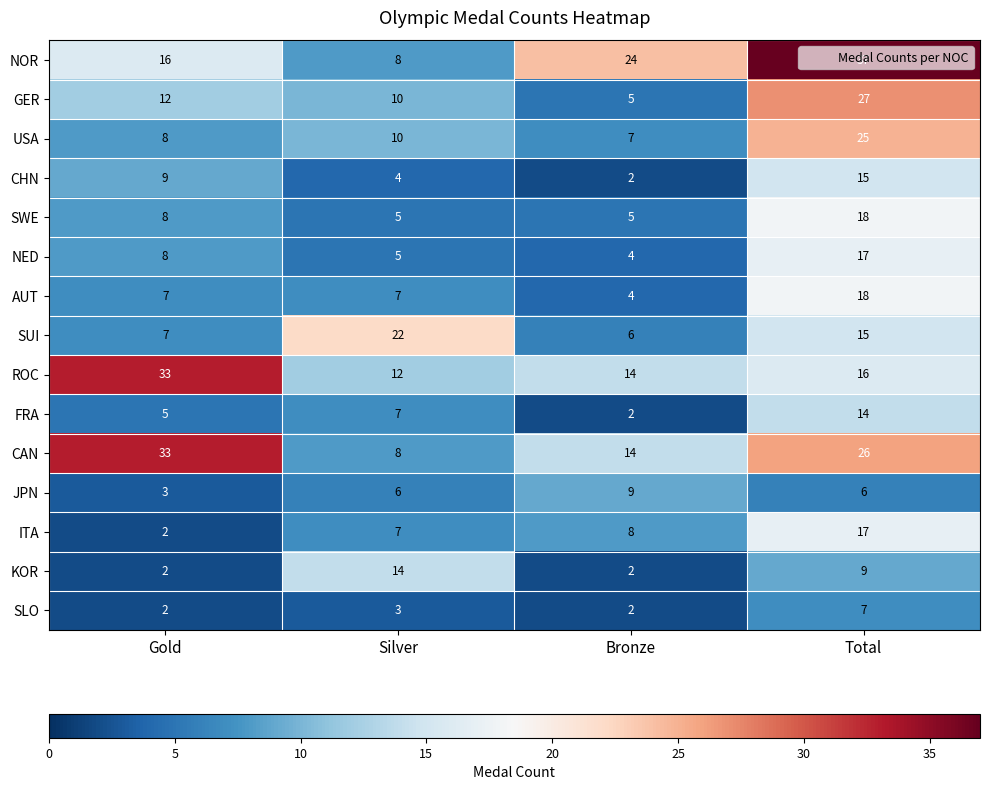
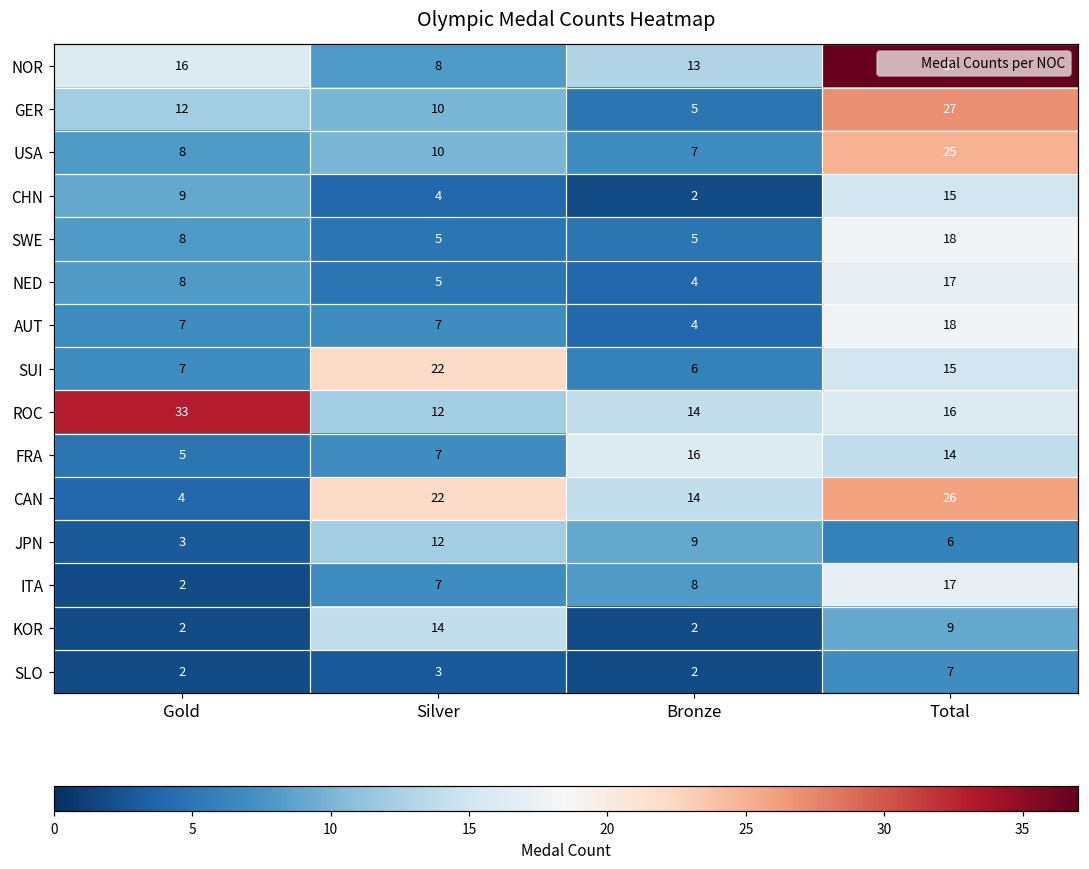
  {
    "NOR": {
      "Gold": 16,
      "Silver": 8,
-     "Bronze": 24
+     "Bronze": 13
    },
    "GER": {
      "Gold": 12,
      "Silver": 10,
      "Bronze": 5,
      "Total": 27
    },
    "USA": {
      "Gold": 8,
      "Silver": 10,
      "Bronze": 7,
      "Total": 25
    },
    "CHN": {
      "Gold": 9,
      "Silver": 4,
      "Bronze": 2,
      "Total": 15
    },
    "SWE": {
      "Gold": 8,
      "Silver": 5,
      "Bronze": 5,
      "Total": 18
    },
    "NED": {
      "Gold": 8,
      "Silver": 5,
      "Bronze": 4,
      "Total": 17
    },
    "AUT": {
      "Gold": 7,
      "Silver": 7,
      "Bronze": 4,
      "Total": 18
    },
    "SUI": {
      "Gold": 7,
      "Silver": 22,
      "Bronze": 6,
      "Total": 15
    },
    "ROC": {
      "Gold": 33,
      "Silver": 12,
      "Bronze": 14,
      "Total": 16
    },
    "FRA": {
      "Gold": 5,
      "Silver": 7,
-     "Bronze": 2,
+     "Bronze": 16,
      "Total": 14
    },
    "CAN": {
-     "Gold": 33,
-     "Silver": 8,
+     "Gold": 4,
+     "Silver": 22,
      "Bronze": 14,
      "Total": 26
    },
    "JPN": {
      "Gold": 3,
-     "Silver": 6,
+     "Silver": 12,
      "Bronze": 9,
      "Total": 6
    },
    "ITA": {
      "Gold": 2,
      "Silver": 7,
      "Bronze": 8,
      "Total": 17
    },
    "KOR": {
      "Gold": 2,
      "Silver": 14,
      "Bronze": 2,
      "Total": 9
    },
    "SLO": {
      "Gold": 2,
      "Silver": 3,
      "Bronze": 2,
      "Total": 7
    }
  }
